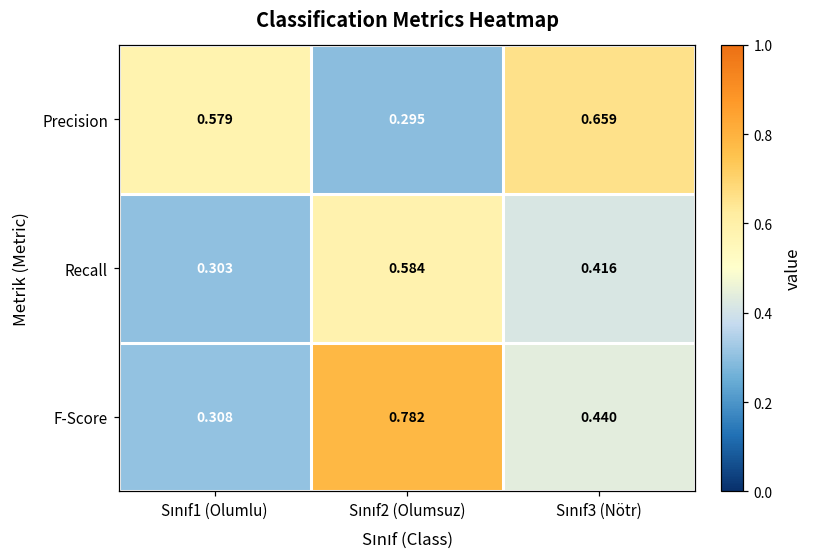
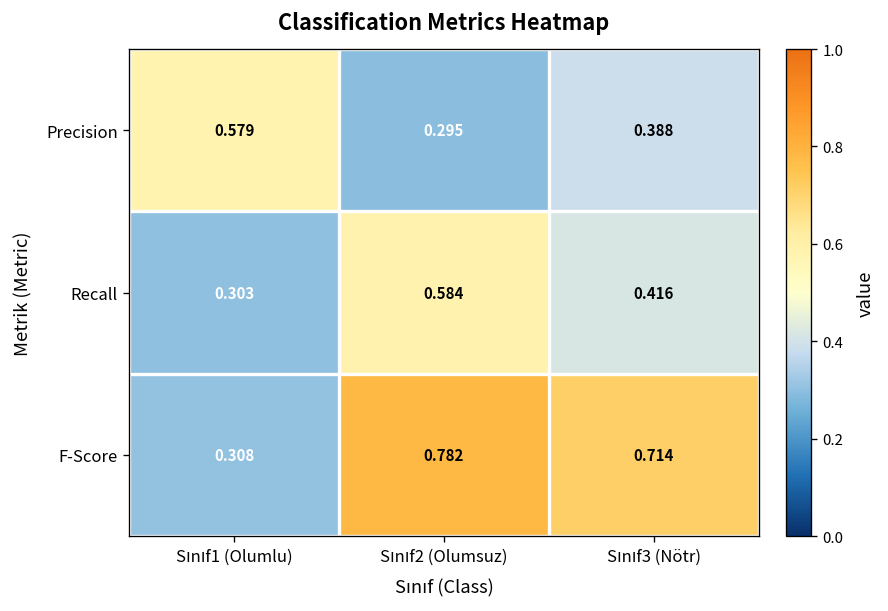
  {
    "Precision": {
      "Sınıf1 (Olumlu)": 0.579,
      "Sınıf2 (Olumsuz)": 0.295,
-     "Sınıf3 (Nötr)": 0.659
+     "Sınıf3 (Nötr)": 0.388
    },
    "Recall": {
      "Sınıf1 (Olumlu)": 0.303,
      "Sınıf2 (Olumsuz)": 0.584,
      "Sınıf3 (Nötr)": 0.416
    },
    "F-Score": {
      "Sınıf1 (Olumlu)": 0.308,
      "Sınıf2 (Olumsuz)": 0.782,
-     "Sınıf3 (Nötr)": 0.440
+     "Sınıf3 (Nötr)": 0.714
    }
  }
